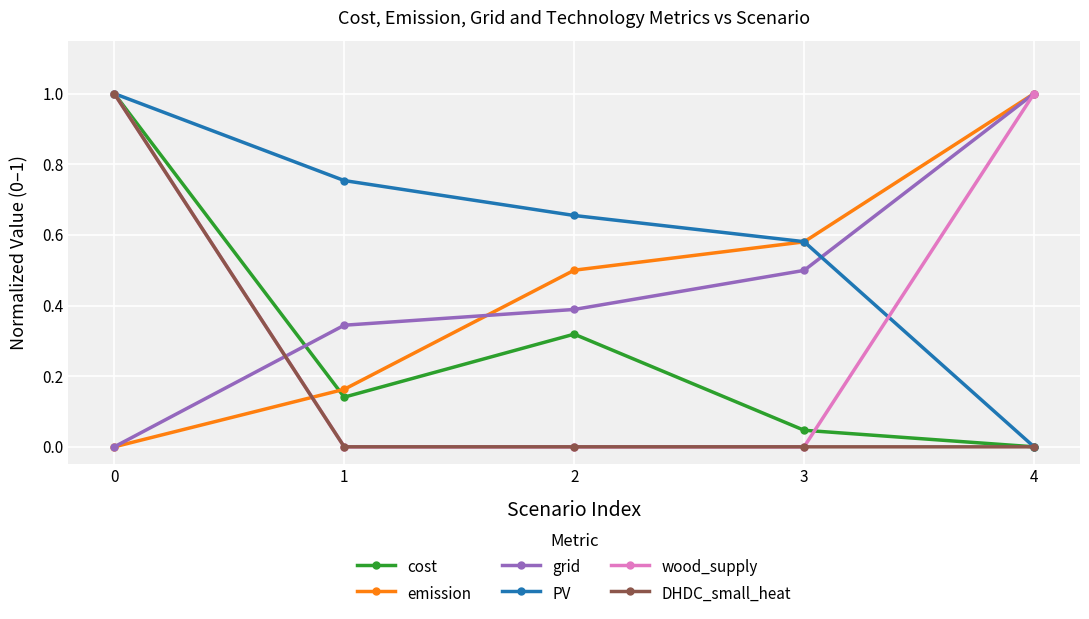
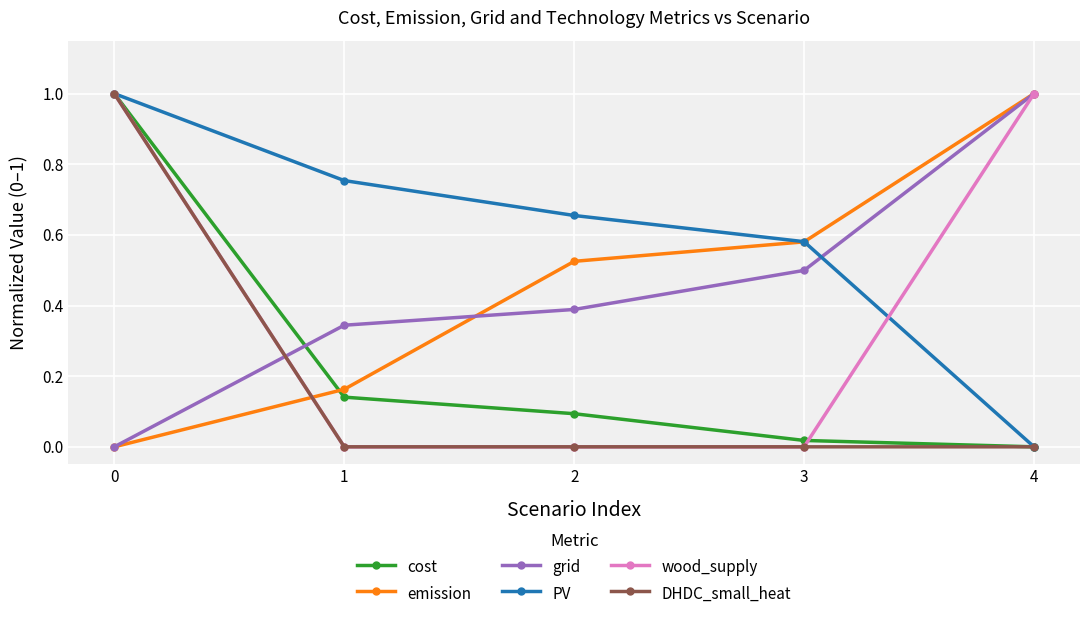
  {
    "cost": {
      "1": 0.14,
-     "2": 0.32,
-     "3": 0.05
+     "2": 0.09,
+     "3": 0.02
    },
    "emission": {
      "1": 0.16,
-     "2": 0.50
+     "2": 0.53
    },
    "grid": {
      "1": 0.34,
      "2": 0.39,
      "3": 0.50
    },
    "PV": {
      "1": 0.75,
      "2": 0.65
    }
  }
